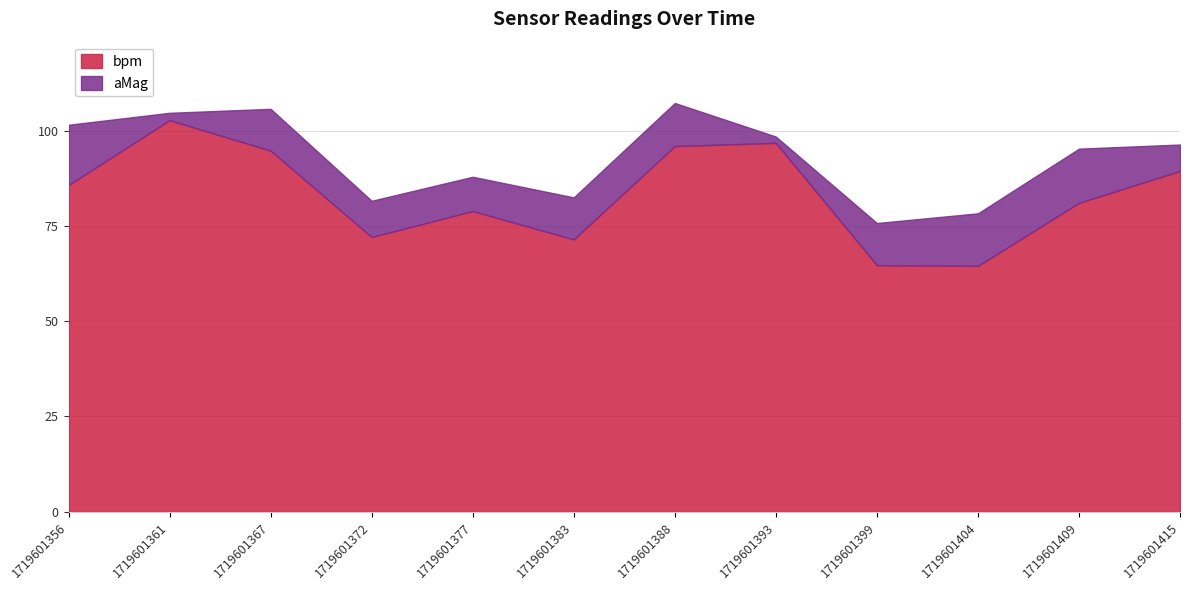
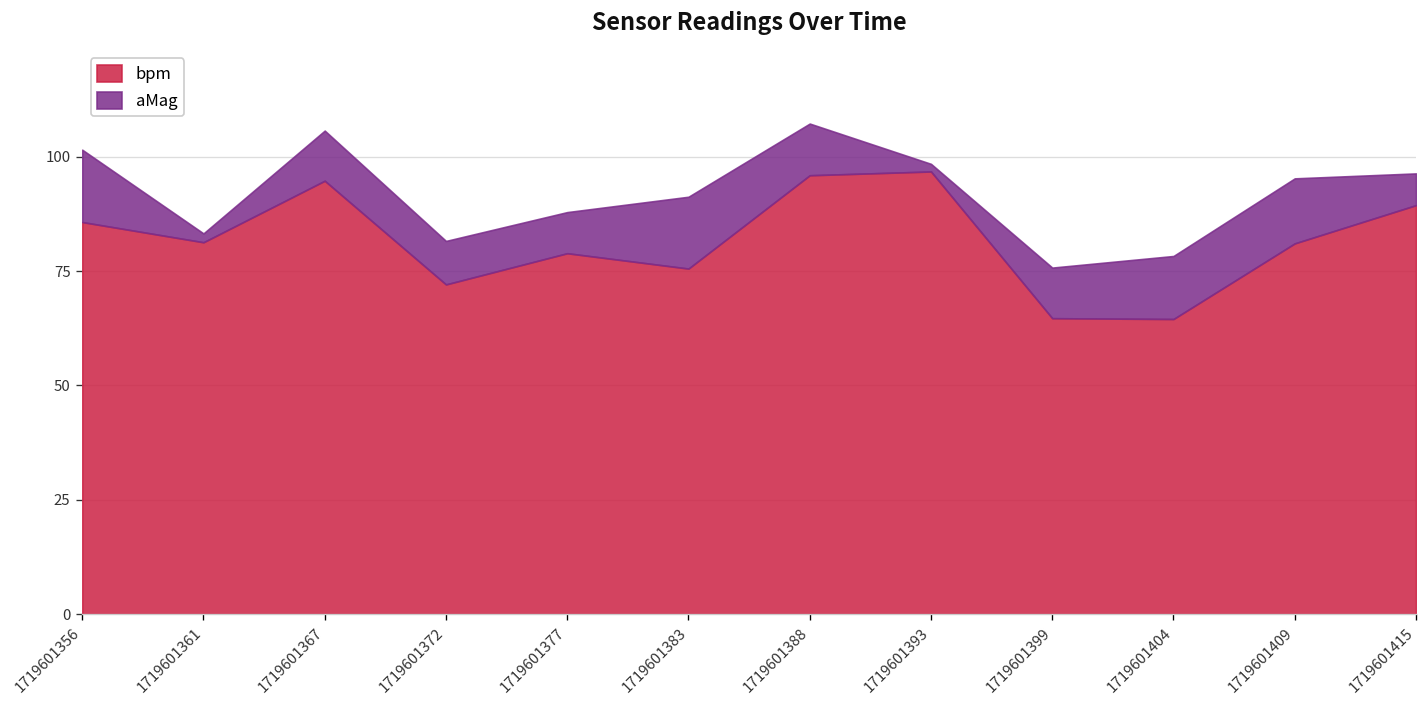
  {
    "bpm": {
      "1719601356": 86,
-     "1719601361": 103,
+     "1719601361": 81,
      "1719601367": 95,
      "1719601372": 72,
      "1719601377": 79,
-     "1719601383": 71,
+     "1719601383": 76,
      "1719601388": 96,
      "1719601393": 97,
      "1719601399": 65,
      "1719601404": 65,
      "1719601409": 81,
      "1719601415": 89
    },
    "aMag": {
      "1719601356": 16,
      "1719601361": 2,
      "1719601367": 11,
      "1719601372": 9,
      "1719601377": 9,
-     "1719601383": 11,
+     "1719601383": 16,
      "1719601388": 11,
      "1719601393": 2,
      "1719601399": 11,
      "1719601404": 14,
      "1719601409": 14,
      "1719601415": 7
    }
  }
